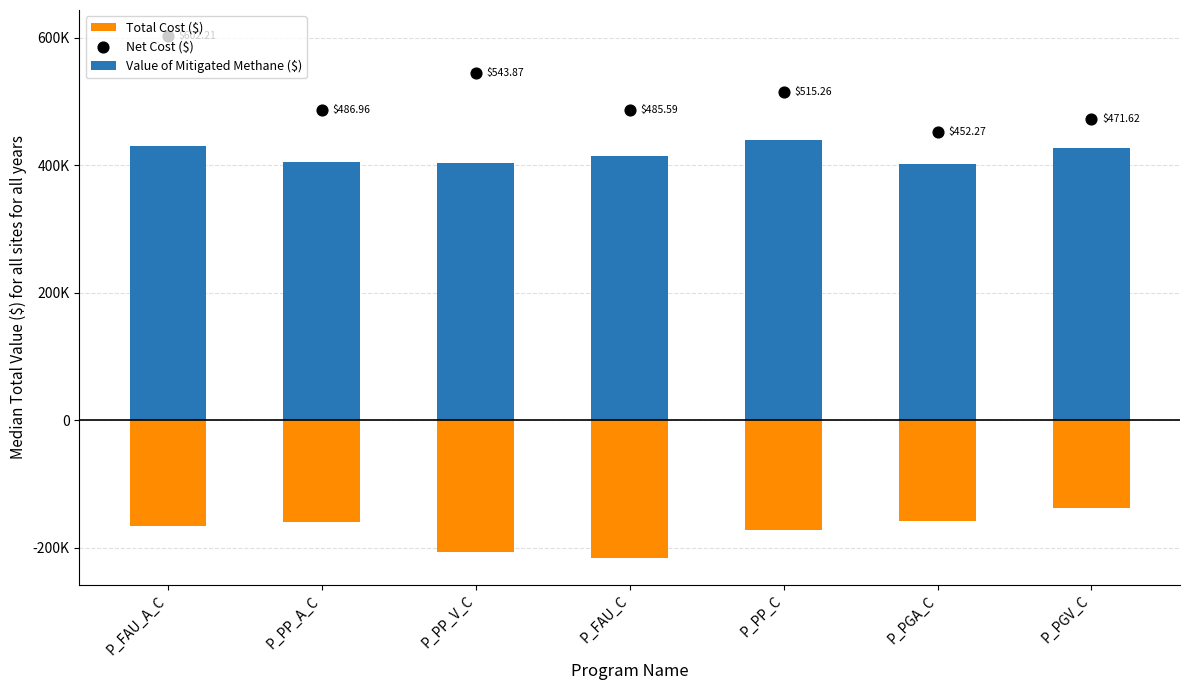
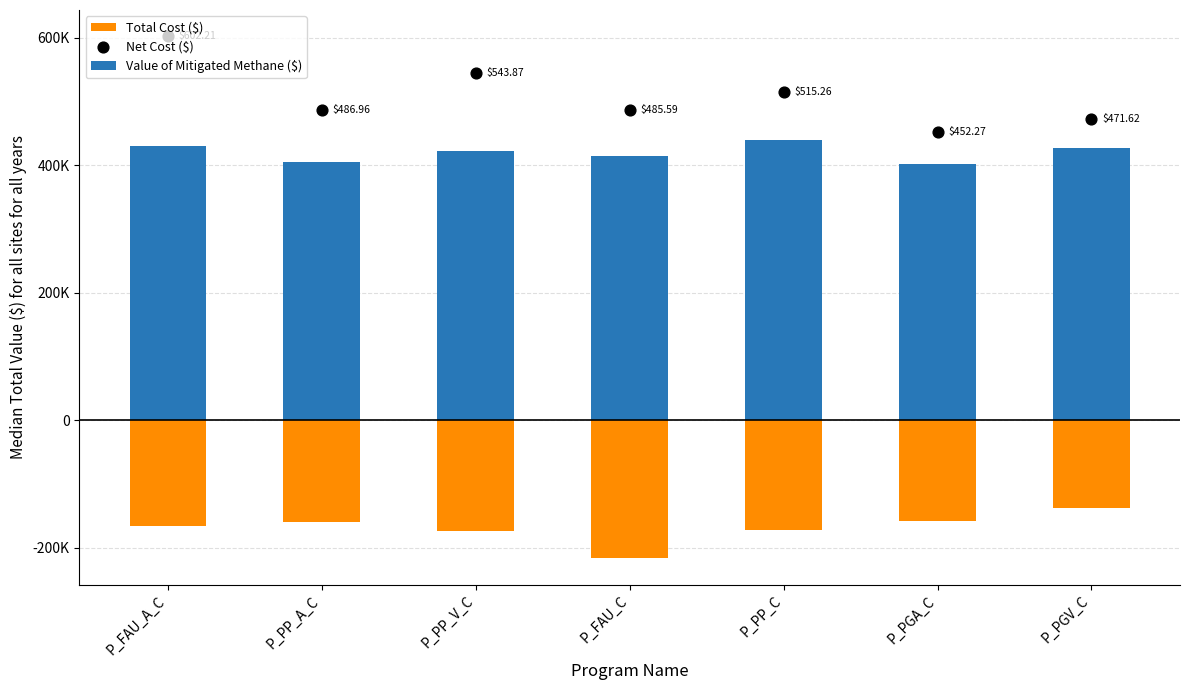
  {
    "Value of Mitigated Methane ($)": {
      "P_FAU_A_C": 430000,
      "P_PP_A_C": 410000,
-     "P_PP_V_C": 400000,
+     "P_PP_V_C": 420000,
      "P_FAU_C": 410000,
      "P_PP_C": 440000,
      "P_PGA_C": 400000,
      "P_PGV_C": 430000
    },
    "Total Cost ($)": {
      "P_FAU_A_C": -170000,
      "P_PP_A_C": -160000,
-     "P_PP_V_C": -210000,
+     "P_PP_V_C": -170000,
      "P_FAU_C": -220000,
      "P_PP_C": -170000,
      "P_PGA_C": -160000,
      "P_PGV_C": -140000
    }
  }
